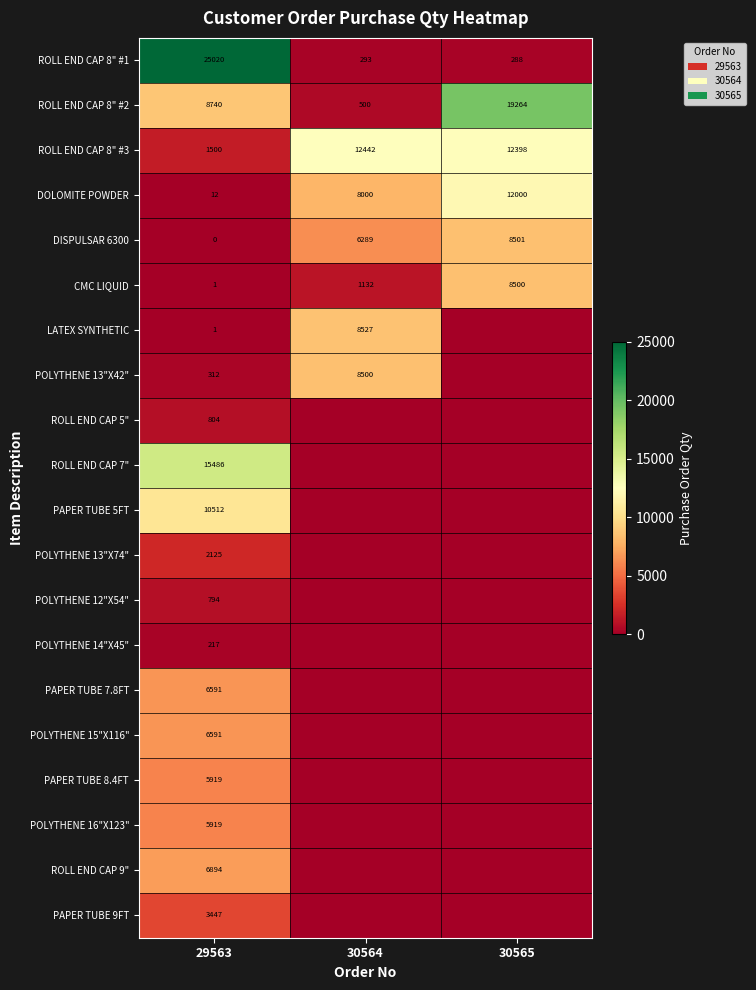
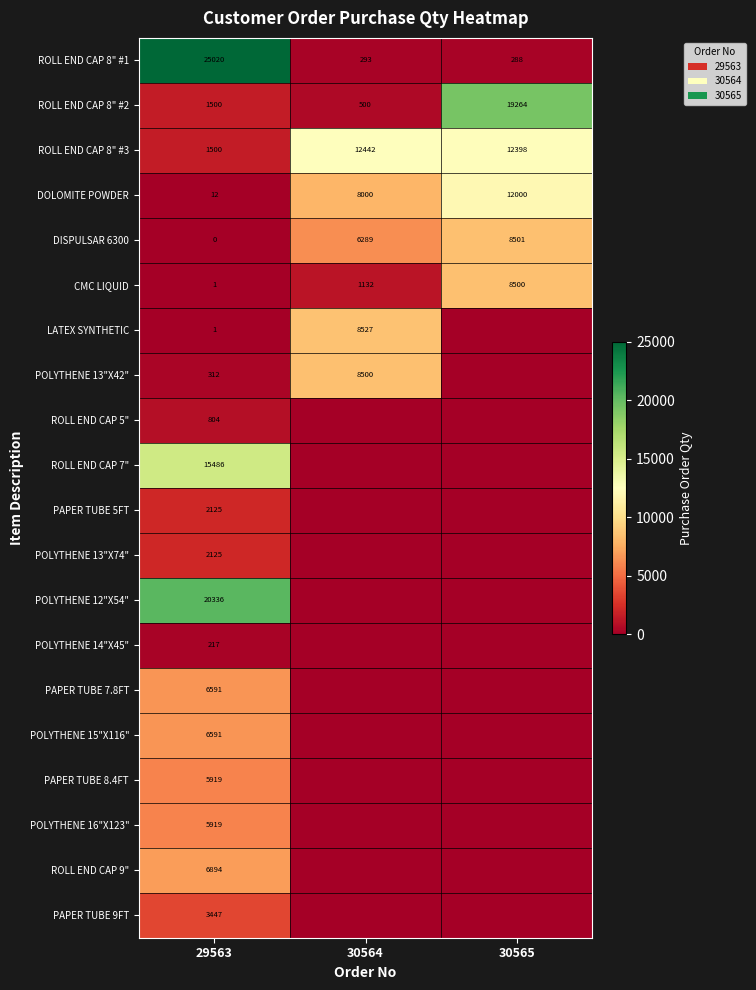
  {
    "ROLL END CAP 8\" #1": {
      "29563": 25020,
      "30564": 293,
      "30565": 288
    },
    "ROLL END CAP 8\" #2": {
-     "29563": 8740,
+     "29563": 1500,
      "30564": 500,
      "30565": 19264
    },
    "ROLL END CAP 8\" #3": {
      "29563": 1500,
      "30564": 12442,
      "30565": 12398
    },
    "DOLOMITE POWDER": {
      "29563": 12,
      "30564": 8000,
      "30565": 12000
    },
    "DISPULSAR 6300": {
      "29563": 0,
      "30564": 6289,
      "30565": 8501
    },
    "CMC LIQUID": {
      "29563": 1,
      "30564": 1132,
      "30565": 8500
    },
    "LATEX SYNTHETIC": {
      "29563": 1,
      "30564": 8527
    },
    "POLYTHENE 13\"X42\"": {
      "29563": 312,
      "30564": 8500
    },
    "ROLL END CAP 5\"": {
      "29563": 804
    },
    "ROLL END CAP 7\"": {
      "29563": 15486
    },
    "PAPER TUBE 5FT": {
-     "29563": 10512
+     "29563": 2125
    },
    "POLYTHENE 13\"X74\"": {
      "29563": 2125
    },
    "POLYTHENE 12\"X54\"": {
-     "29563": 794
+     "29563": 20336
    },
    "POLYTHENE 14\"X45\"": {
      "29563": 217
    },
    "PAPER TUBE 7.8FT": {
      "29563": 6591
    },
    "POLYTHENE 15\"X116\"": {
      "29563": 6591
    },
    "PAPER TUBE 8.4FT": {
      "29563": 5919
    },
    "POLYTHENE 16\"X123\"": {
      "29563": 5919
    },
    "ROLL END CAP 9\"": {
      "29563": 6894
    },
    "PAPER TUBE 9FT": {
      "29563": 3447
    }
  }
